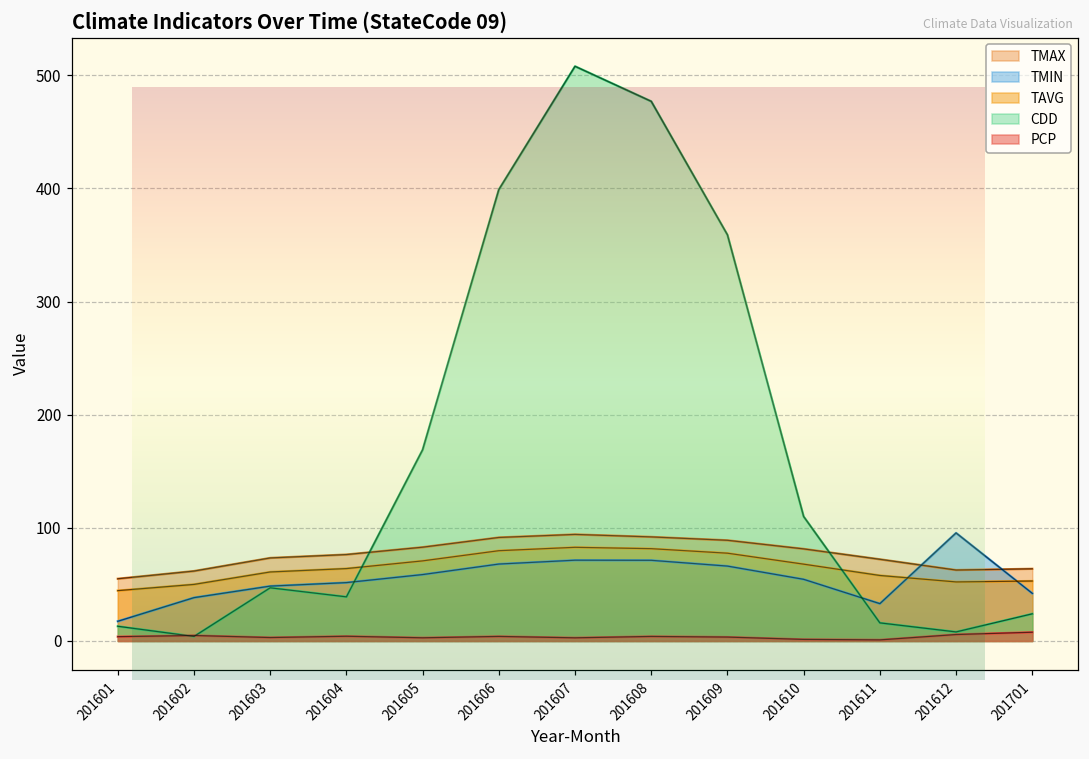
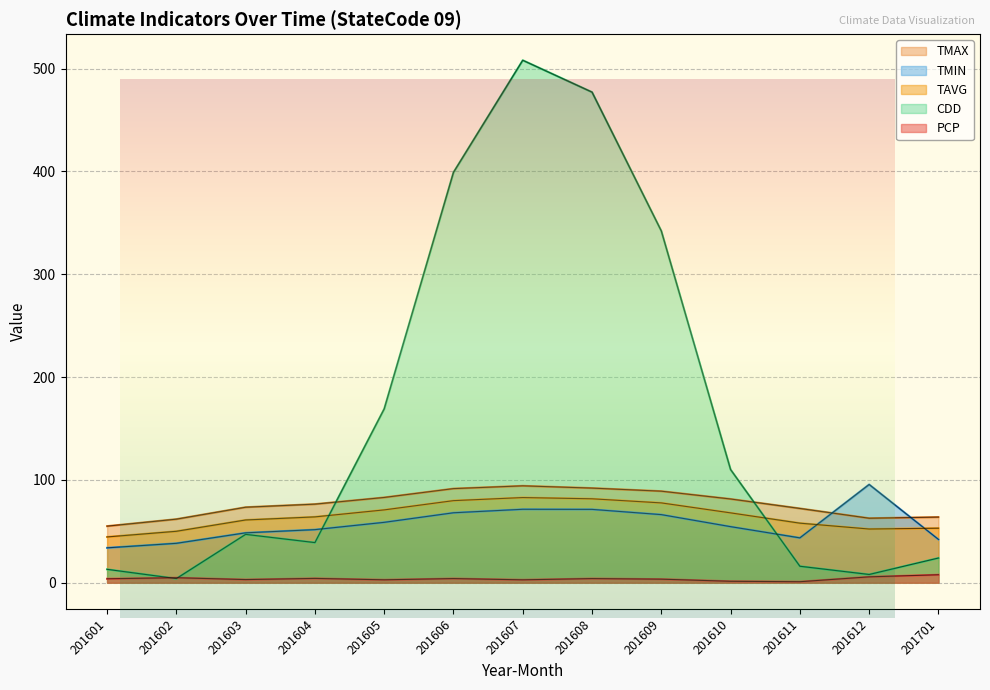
  {
    "TMIN": {
-     "201601": 17,
+     "201601": 34,
      "201602": 38,
      "201604": 52,
      "201605": 59,
      "201606": 68,
      "201607": 71,
      "201608": 71,
      "201609": 66,
      "201610": 55,
-     "201611": 33,
+     "201611": 44,
      "201612": 96,
      "201701": 42
    },
    "CDD": {
      "201601": 13,
      "201604": 39,
      "201605": 169,
      "201606": 399,
      "201607": 508,
      "201608": 477,
-     "201609": 359,
+     "201609": 342,
      "201610": 110,
      "201611": 16,
      "201701": 24
    }
  }
